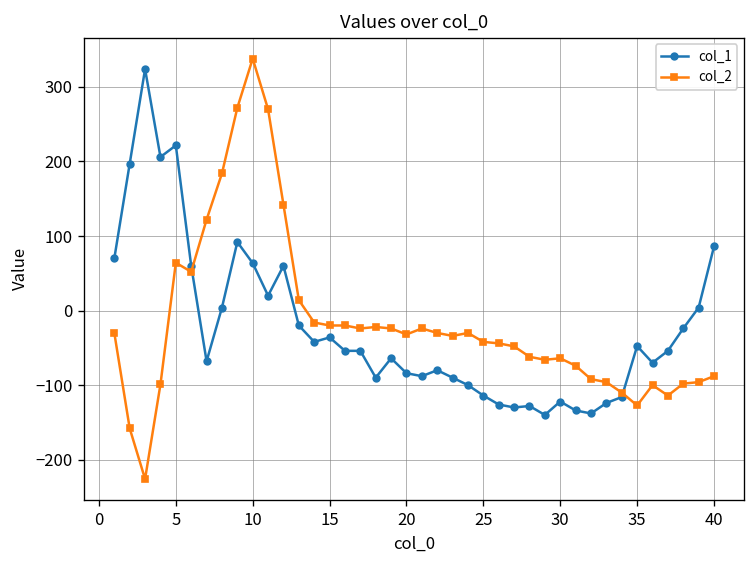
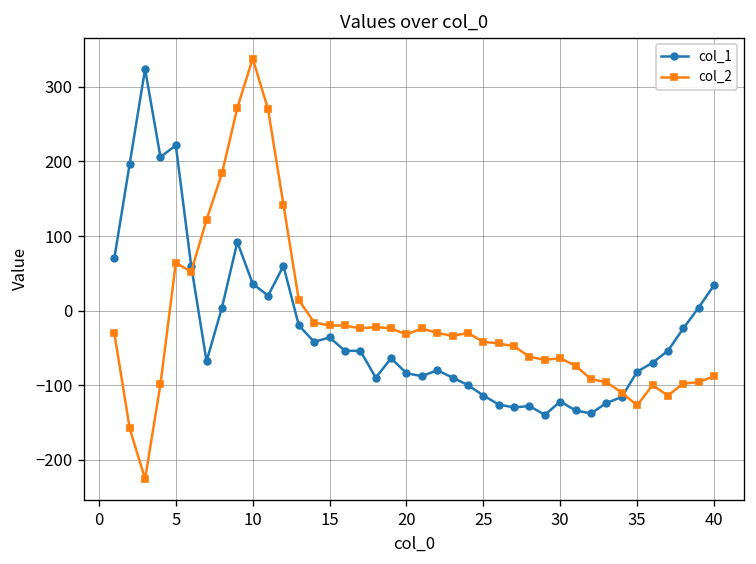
  {
    "col_1": {
      "5": 220,
-     "10": 60,
+     "10": 40,
      "15": -40,
      "20": -80,
      "25": -110,
      "30": -120,
-     "35": -50,
-     "40": 90
+     "35": -80,
+     "40": 30
    },
    "col_2": {
      "5": 60,
      "10": 340,
      "15": -20,
      "20": -30,
      "25": -40,
      "30": -60,
      "35": -130,
      "40": -90
    }
  }
